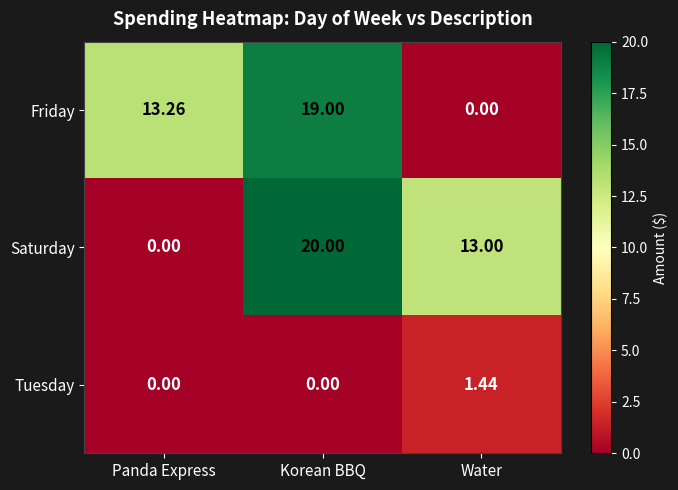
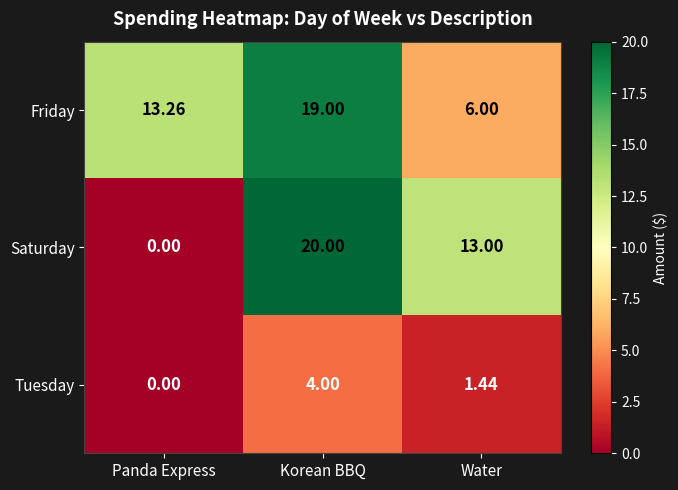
  {
    "Friday": {
      "Panda Express": 13.26,
      "Korean BBQ": 19.00,
-     "Water": 0.00
+     "Water": 6.00
    },
    "Saturday": {
      "Panda Express": 0.00,
      "Korean BBQ": 20.00,
      "Water": 13.00
    },
    "Tuesday": {
      "Panda Express": 0.00,
-     "Korean BBQ": 0.00,
+     "Korean BBQ": 4.00,
      "Water": 1.44
    }
  }
